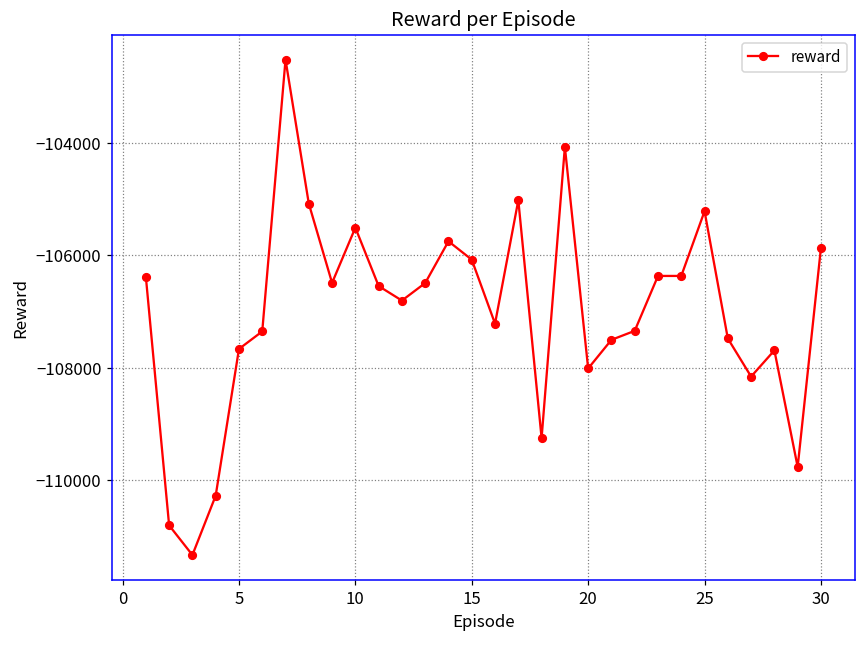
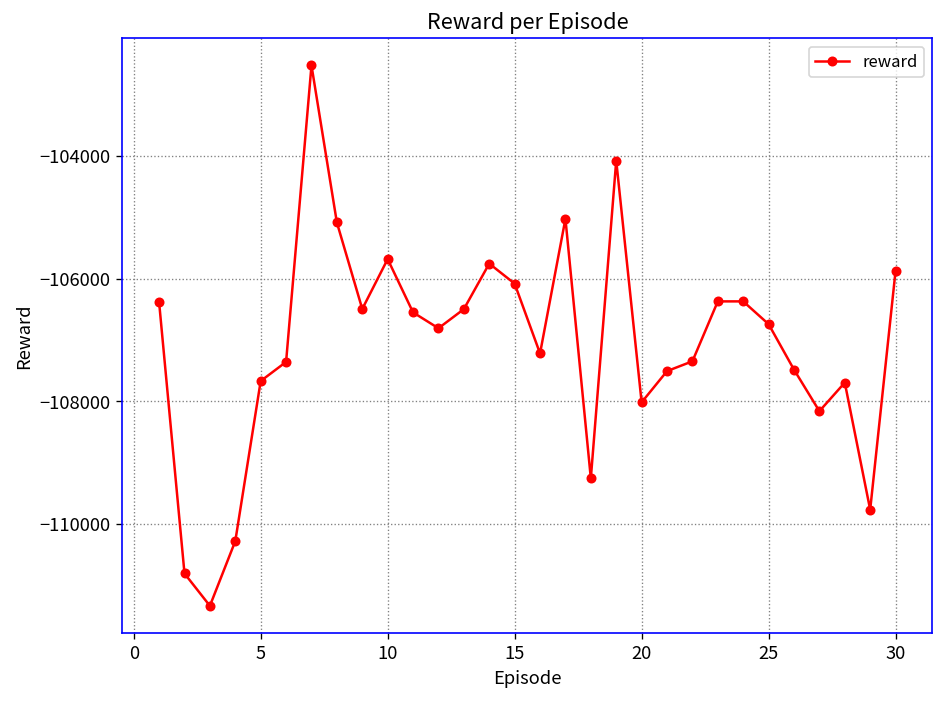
  {
    "5": -107700,
-   "10": -105500,
+   "10": -105700,
    "15": -106100,
    "20": -108000,
-   "25": -105200,
+   "25": -106700,
    "30": -105900
  }
